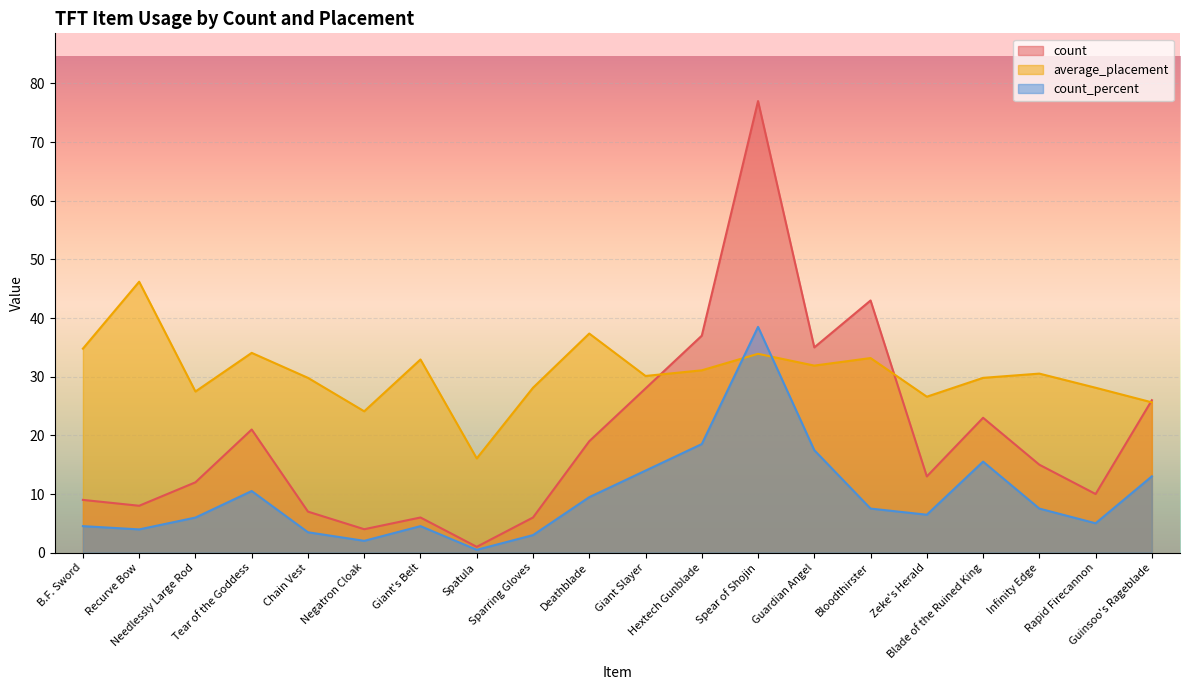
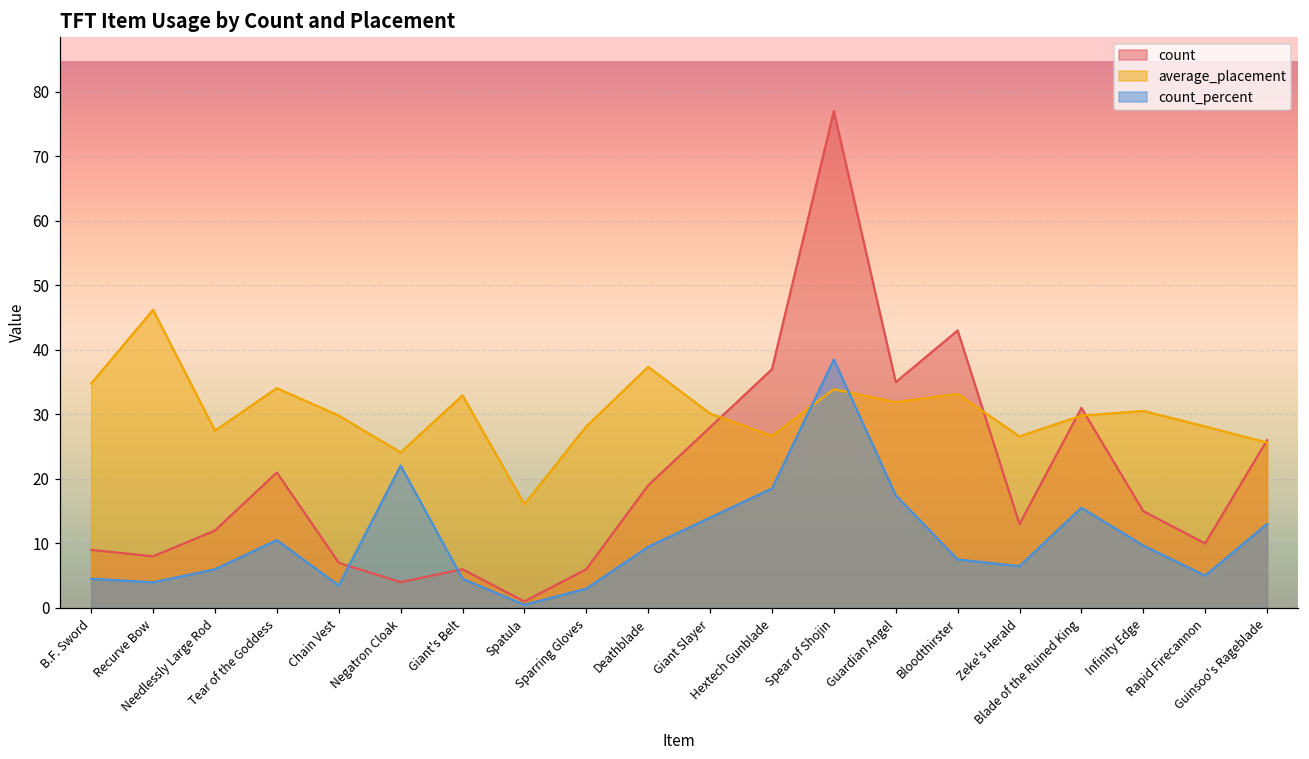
  {
    "count": {
      "B.F. Sword": 9,
      "Recurve Bow": 8,
      "Needlessly Large Rod": 12,
      "Tear of the Goddess": 21,
      "Chain Vest": 7,
      "Negatron Cloak": 4,
      "Giant's Belt": 6,
      "Spatula": 1,
      "Sparring Gloves": 6,
      "Deathblade": 19,
      "Giant Slayer": 28,
      "Hextech Gunblade": 37,
      "Spear of Shojin": 77,
      "Guardian Angel": 35,
      "Bloodthirster": 43,
      "Zeke's Herald": 13,
-     "Blade of the Ruined King": 23,
+     "Blade of the Ruined King": 31,
      "Infinity Edge": 15,
      "Rapid Firecannon": 10
    },
    "average_placement": {
      "B.F. Sword": 35,
      "Recurve Bow": 46,
      "Needlessly Large Rod": 27,
      "Tear of the Goddess": 34,
      "Chain Vest": 30,
      "Negatron Cloak": 24,
      "Giant's Belt": 33,
      "Spatula": 16,
      "Sparring Gloves": 28,
      "Deathblade": 37,
      "Giant Slayer": 30,
-     "Hextech Gunblade": 31,
+     "Hextech Gunblade": 27,
      "Spear of Shojin": 34,
      "Guardian Angel": 32,
      "Bloodthirster": 33,
      "Zeke's Herald": 27,
      "Blade of the Ruined King": 30,
      "Infinity Edge": 31,
      "Rapid Firecannon": 28
    },
    "count_percent": {
      "B.F. Sword": 5,
      "Recurve Bow": 4,
      "Needlessly Large Rod": 6,
      "Tear of the Goddess": 11,
      "Chain Vest": 3,
-     "Negatron Cloak": 2,
+     "Negatron Cloak": 22,
      "Giant's Belt": 5,
      "Spatula": 0,
      "Sparring Gloves": 3,
      "Deathblade": 9,
      "Giant Slayer": 14,
      "Hextech Gunblade": 19,
      "Spear of Shojin": 39,
      "Guardian Angel": 17,
      "Bloodthirster": 8,
      "Zeke's Herald": 6,
      "Blade of the Ruined King": 16,
-     "Infinity Edge": 8,
+     "Infinity Edge": 10,
      "Rapid Firecannon": 5,
      "Guinsoo's Rageblade": 13
    }
  }
